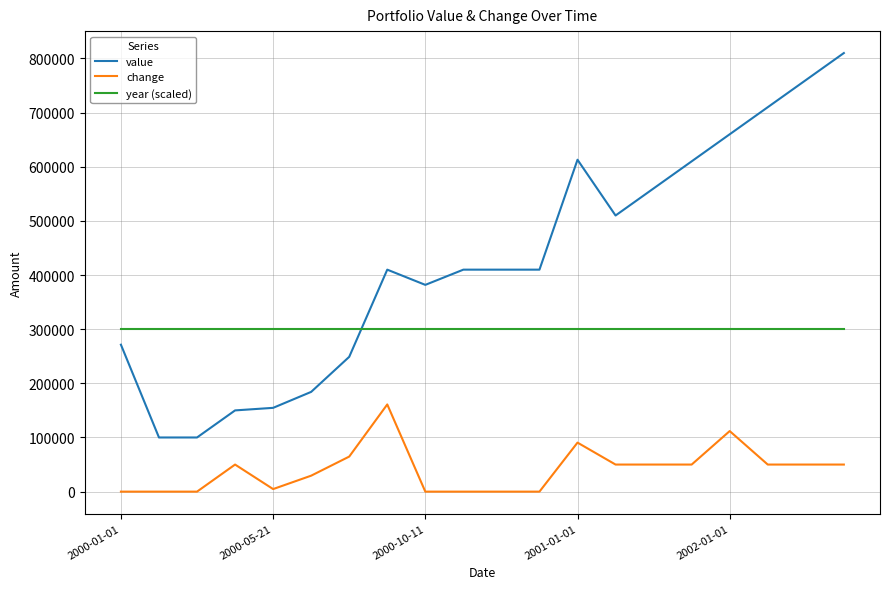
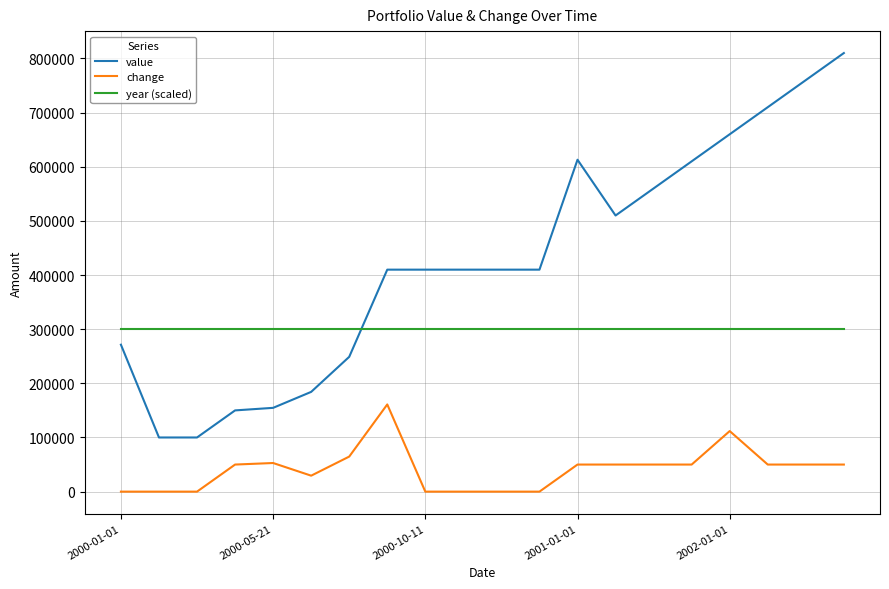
  {
    "value": {
      "2000-01-01": 270000,
      "2000-05-21": 150000,
-     "2000-10-11": 380000,
+     "2000-10-11": 410000,
      "2001-01-01": 610000,
      "2002-01-01": 660000
    },
    "change": {
      "2000-01-01": 0,
-     "2000-05-21": 0,
+     "2000-05-21": 50000,
      "2000-10-11": 0,
-     "2001-01-01": 90000,
+     "2001-01-01": 50000,
      "2002-01-01": 110000
    },
    "year (scaled)": {
      "2000-01-01": 300000,
      "2000-05-21": 300000,
      "2000-10-11": 300000,
      "2001-01-01": 300000,
      "2002-01-01": 300000
    }
  }
